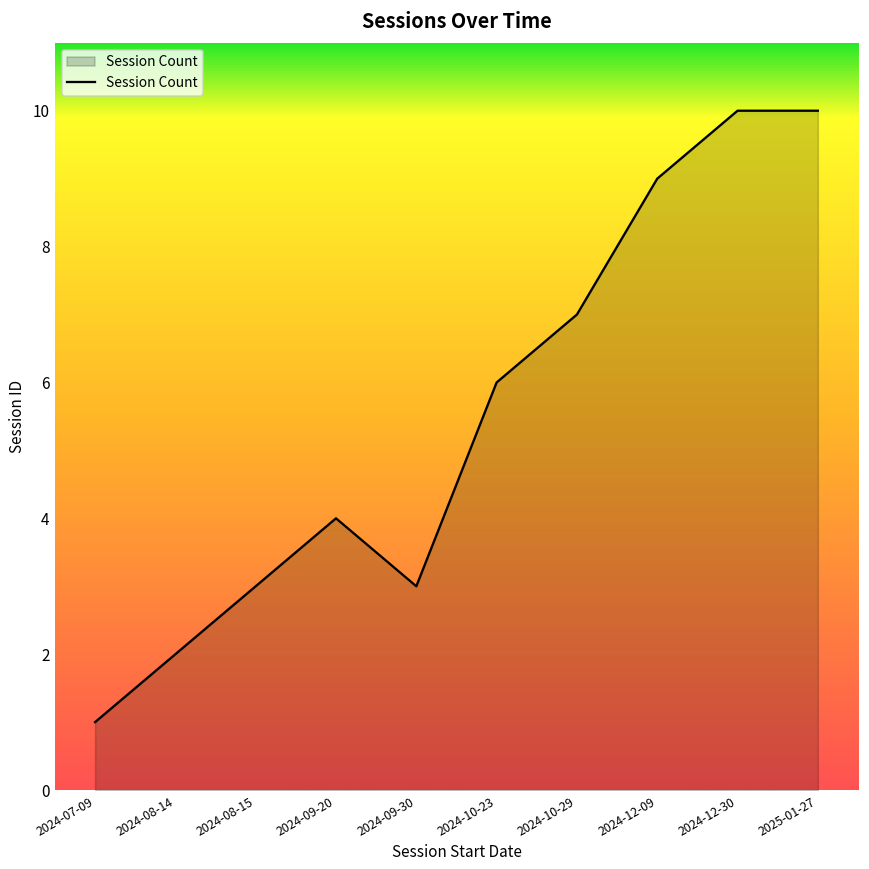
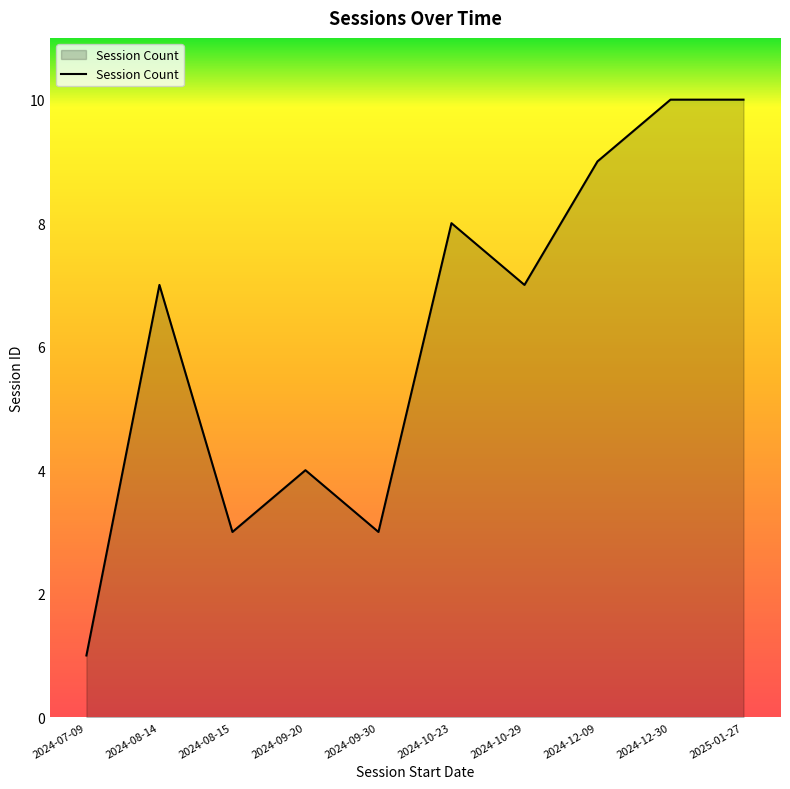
  {
    "2024-07-09": 1,
-   "2024-08-14": 2,
+   "2024-08-14": 7,
    "2024-08-15": 3,
    "2024-09-20": 4,
    "2024-09-30": 3,
-   "2024-10-23": 6,
+   "2024-10-23": 8,
    "2024-10-29": 7,
    "2024-12-09": 9,
    "2024-12-30": 10,
    "2025-01-27": 10
  }
